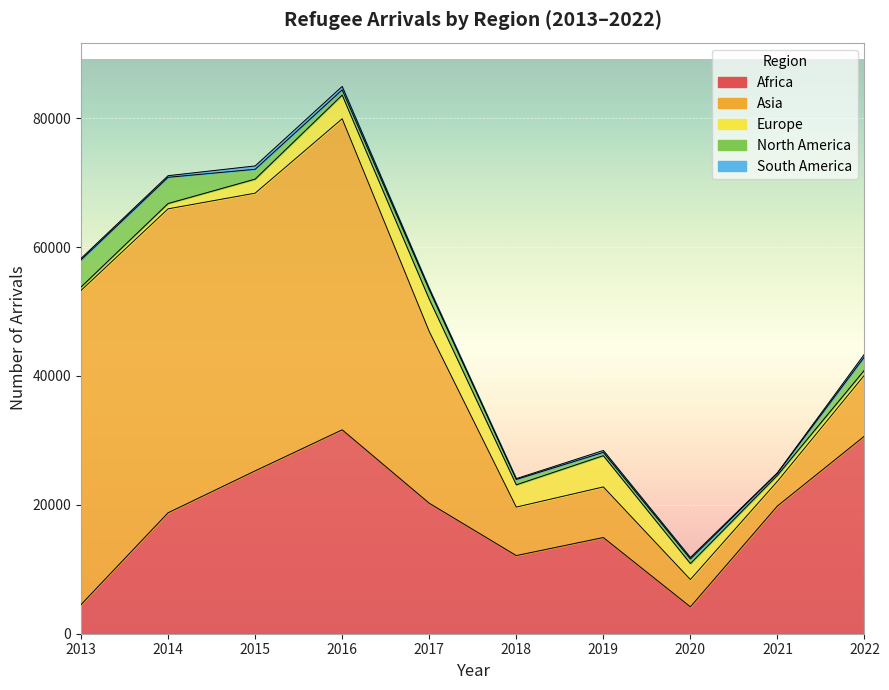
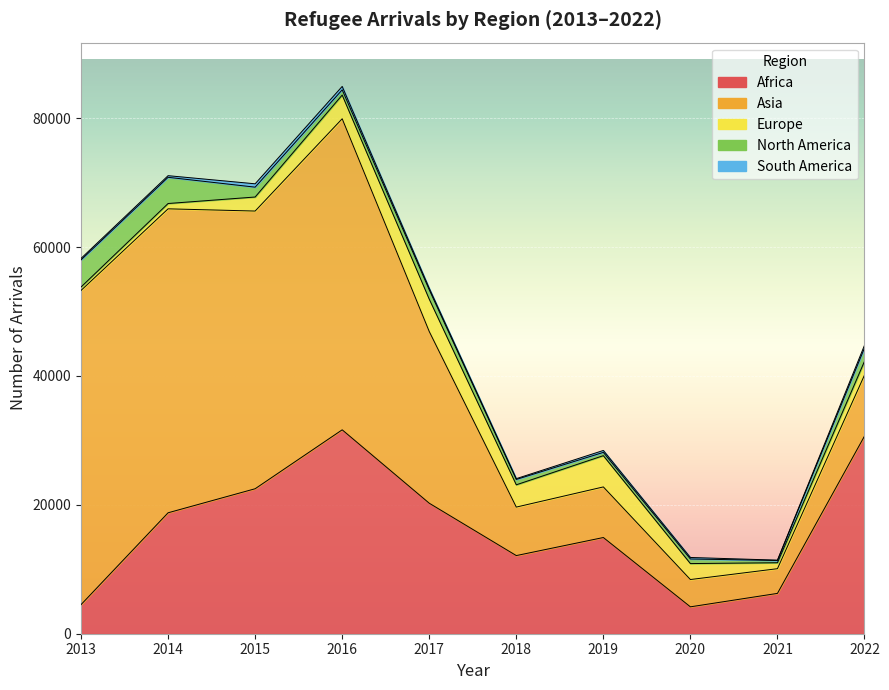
  {
    "Africa": {
      "2013": 5000,
      "2014": 19000,
-     "2015": 25000,
+     "2015": 22000,
      "2016": 32000,
      "2017": 20000,
      "2018": 12000,
      "2019": 15000,
      "2020": 4000,
-     "2021": 20000,
+     "2021": 6000,
      "2022": 31000
    },
    "Asia": {
      "2013": 49000,
      "2014": 47000,
      "2015": 43000,
      "2016": 48000,
      "2017": 27000,
      "2018": 8000,
      "2019": 8000,
      "2020": 4000,
      "2021": 4000,
      "2022": 9000
    },
    "Europe": {
      "2013": 1000,
      "2014": 1000,
      "2015": 2000,
      "2016": 4000,
      "2017": 5000,
      "2018": 3000,
      "2019": 5000,
      "2020": 2000,
-     "2022": 1000
+     "2022": 2000
    },
    "North America": {
      "2015": 2000,
      "2016": 1000,
      "2022": 2000
    },
    "South America": {
      "2015": 1000,
      "2016": 1000,
      "2022": 0
    }
  }
